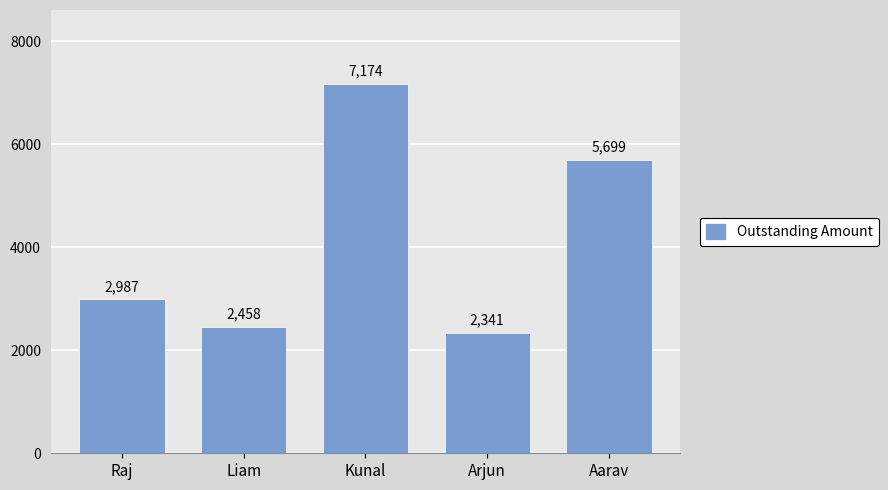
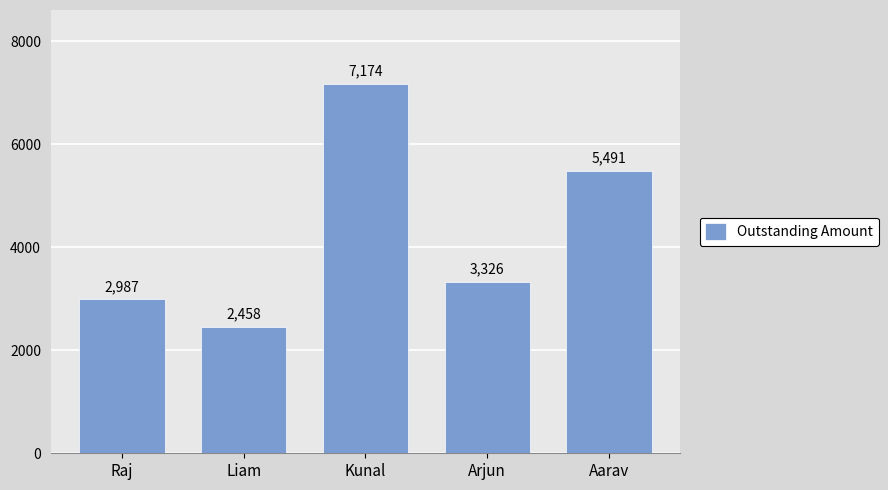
  {
    "Raj": "2,987",
    "Liam": "2,458",
    "Kunal": "7,174",
-   "Arjun": "2,341",
-   "Aarav": "5,699"
+   "Arjun": "3,326",
+   "Aarav": "5,491"
  }
